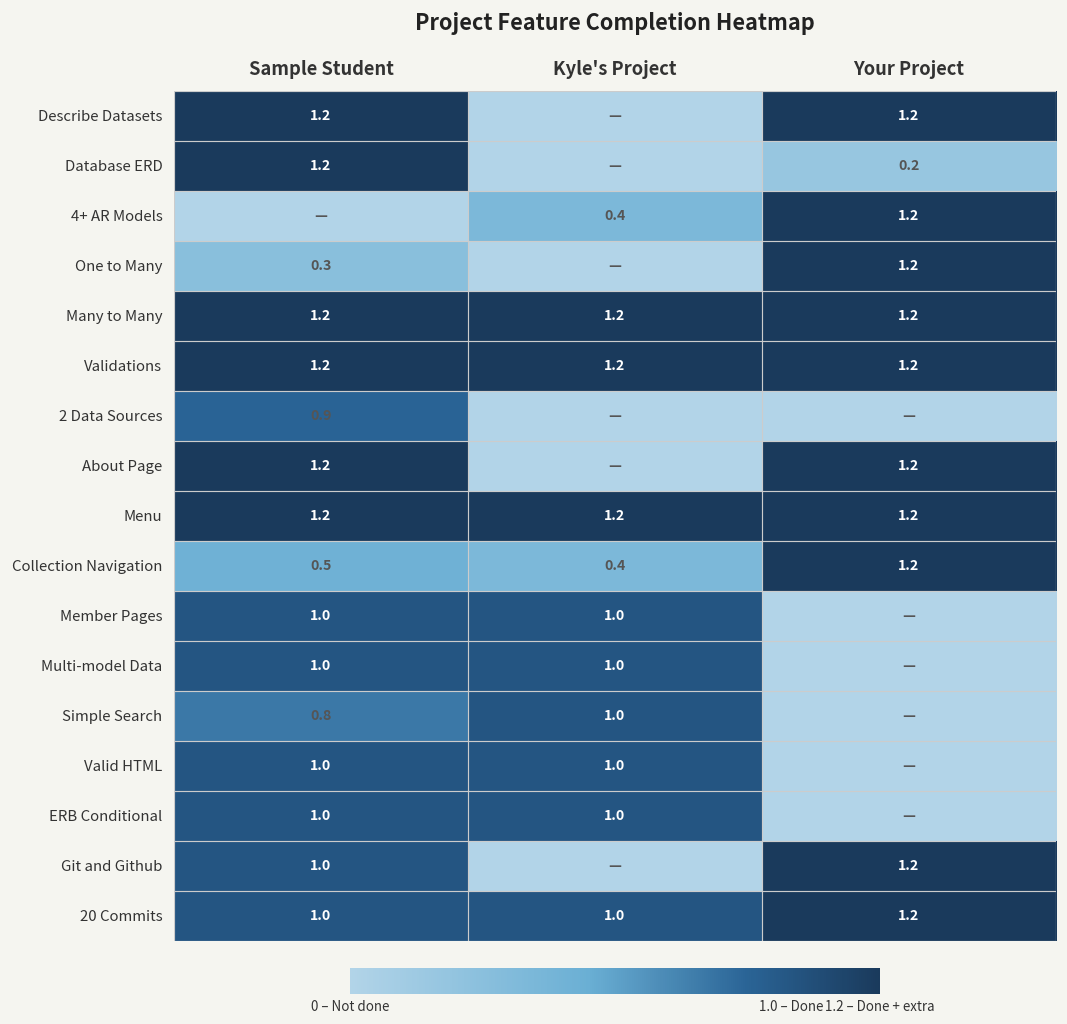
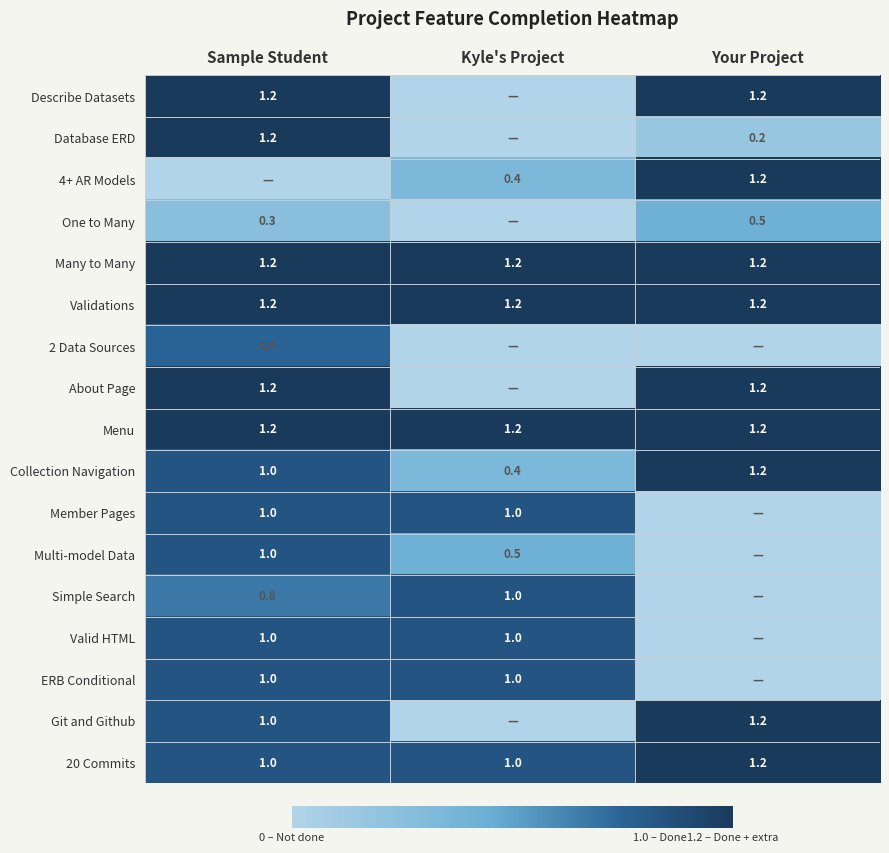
  {
    "Describe Datasets": {
      "Sample Student": 1.2,
      "Your Project": 1.2
    },
    "Database ERD": {
      "Sample Student": 1.2,
      "Your Project": 0.2
    },
    "4+ AR Models": {
      "Kyle's Project": 0.4,
      "Your Project": 1.2
    },
    "One to Many": {
      "Sample Student": 0.3,
-     "Your Project": 1.2
+     "Your Project": 0.5
    },
    "Many to Many": {
      "Sample Student": 1.2,
      "Kyle's Project": 1.2,
      "Your Project": 1.2
    },
    "Validations": {
      "Sample Student": 1.2,
      "Kyle's Project": 1.2,
      "Your Project": 1.2
    },
    "2 Data Sources": {
      "Sample Student": 0.9
    },
    "About Page": {
      "Sample Student": 1.2,
      "Your Project": 1.2
    },
    "Menu": {
      "Sample Student": 1.2,
      "Kyle's Project": 1.2,
      "Your Project": 1.2
    },
    "Collection Navigation": {
-     "Sample Student": 0.5,
+     "Sample Student": 1.0,
      "Kyle's Project": 0.4,
      "Your Project": 1.2
    },
    "Member Pages": {
      "Sample Student": 1.0,
      "Kyle's Project": 1.0
    },
    "Multi-model Data": {
      "Sample Student": 1.0,
-     "Kyle's Project": 1.0
+     "Kyle's Project": 0.5
    },
    "Simple Search": {
      "Sample Student": 0.8,
      "Kyle's Project": 1.0
    },
    "Valid HTML": {
      "Sample Student": 1.0,
      "Kyle's Project": 1.0
    },
    "ERB Conditional": {
      "Sample Student": 1.0,
      "Kyle's Project": 1.0
    },
    "Git and Github": {
      "Sample Student": 1.0,
      "Your Project": 1.2
    },
    "20 Commits": {
      "Sample Student": 1.0,
      "Kyle's Project": 1.0,
      "Your Project": 1.2
    }
  }
